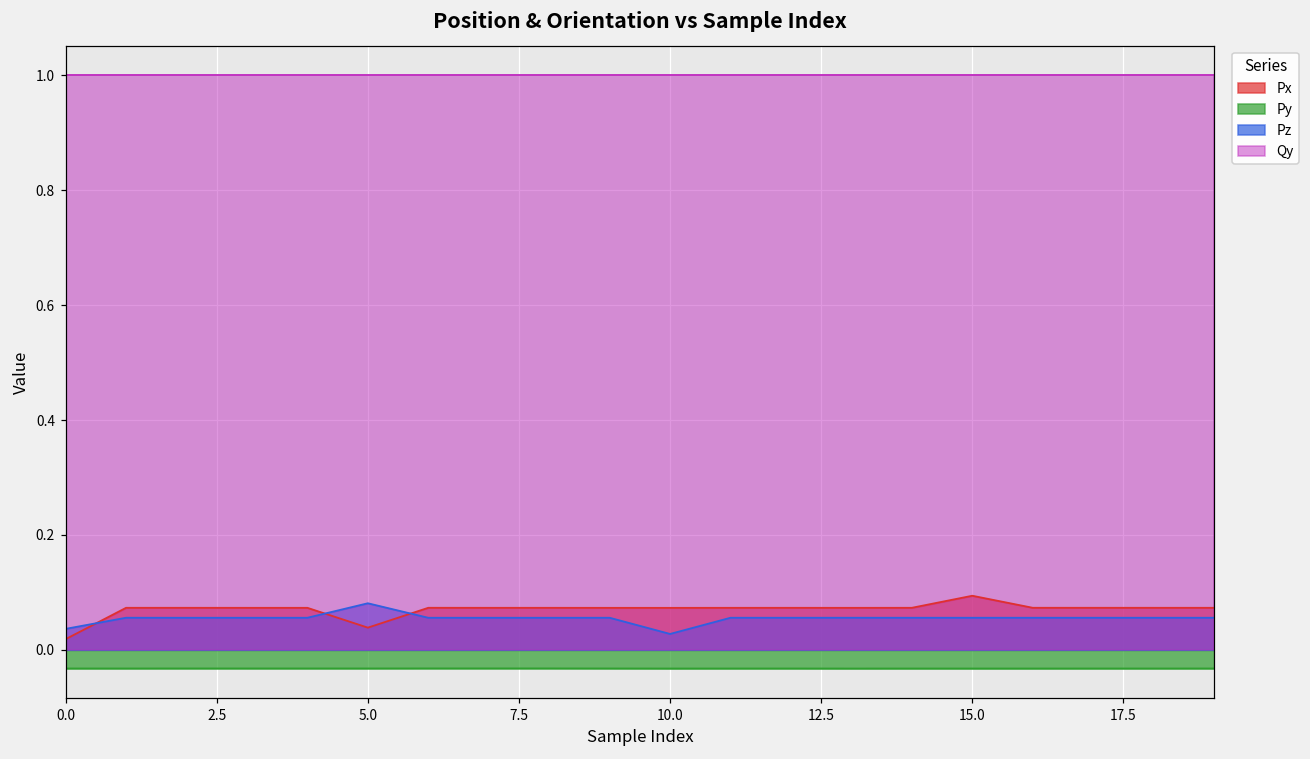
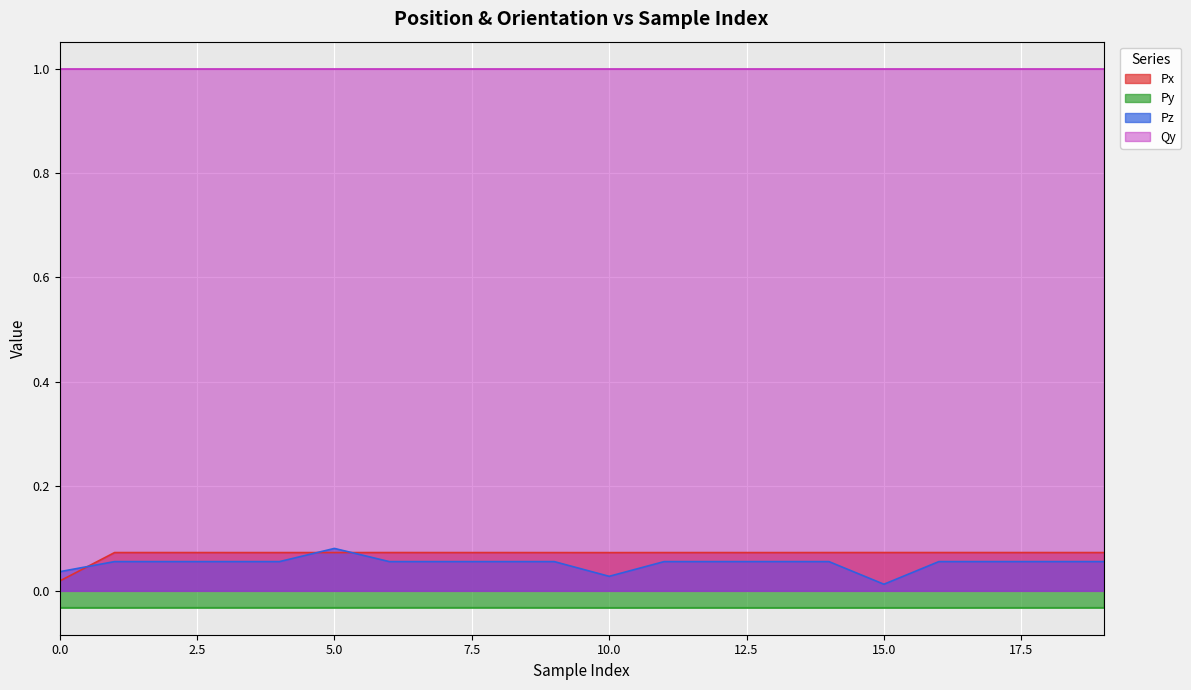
  {
    "Px": {
      "0.0": 0.02,
-     "5.0": 0.04,
+     "5.0": 0.07,
      "10.0": 0.07,
-     "15.0": 0.09
+     "15.0": 0.07
    },
    "Pz": {
      "0.0": 0.04,
      "5.0": 0.08,
      "10.0": 0.03,
-     "15.0": 0.06
+     "15.0": 0.01
    },
    "Qy": {
      "0.0": 1.00,
      "5.0": 1.00,
      "10.0": 1.00,
      "15.0": 1.00
    }
  }
